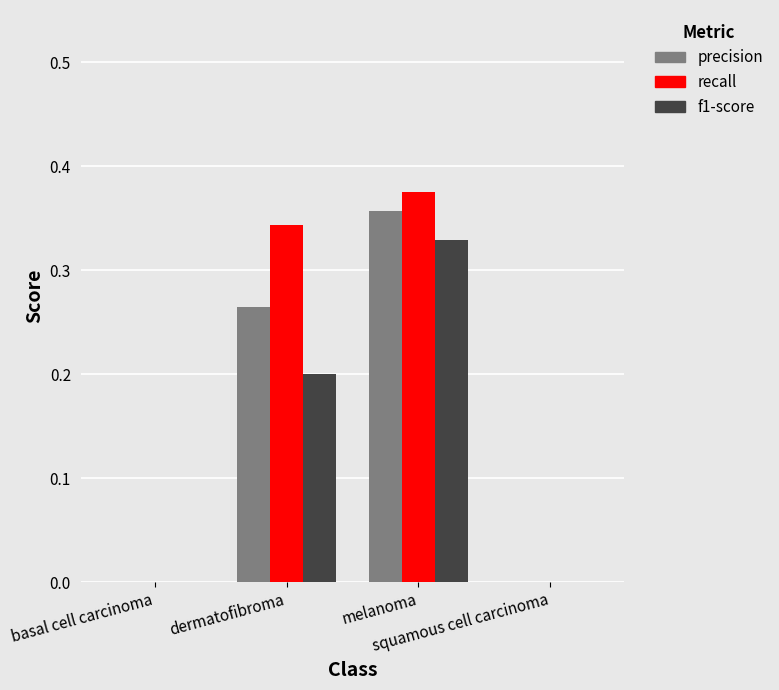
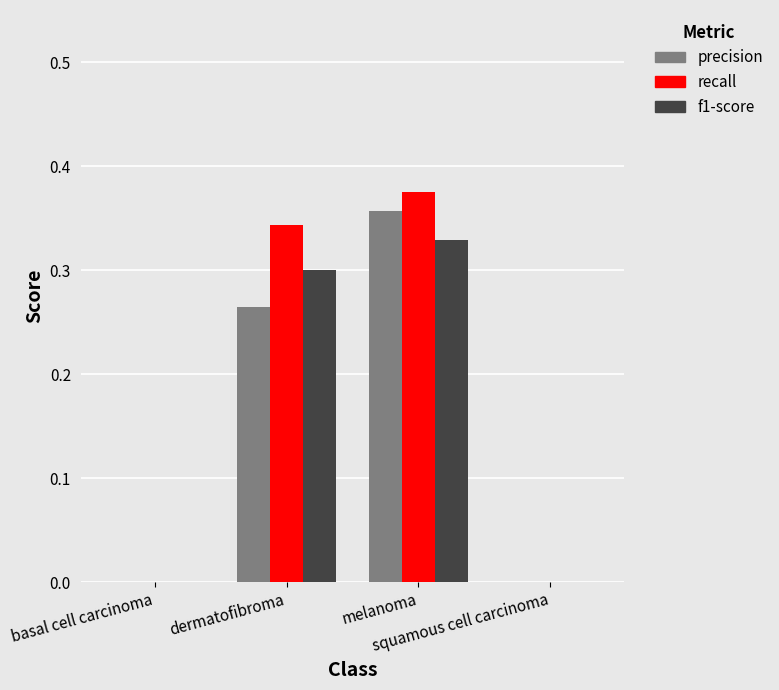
  {
    "precision": {
      "basal cell carcinoma": 0.0,
      "dermatofibroma": 0.265,
      "melanoma": 0.357,
      "squamous cell carcinoma": 0.0
    },
    "recall": {
      "basal cell carcinoma": 0.0,
      "dermatofibroma": 0.343,
      "melanoma": 0.375,
      "squamous cell carcinoma": 0.0
    },
    "f1-score": {
      "basal cell carcinoma": 0.0,
-     "dermatofibroma": 0.2,
+     "dermatofibroma": 0.3,
      "melanoma": 0.329,
      "squamous cell carcinoma": 0.0
    }
  }
